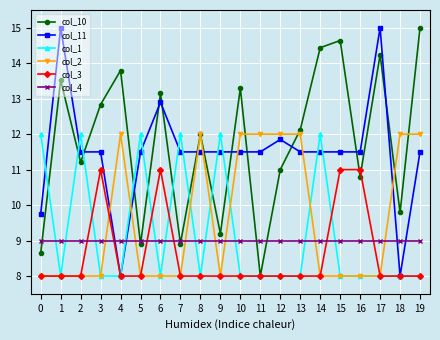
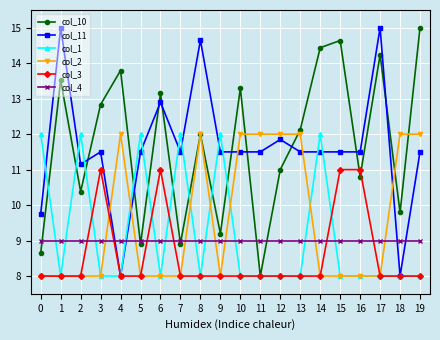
  {
    "col_10": {
      "0": 8.6,
-     "2": 11.2,
+     "2": 10.4,
      "3": 12.8,
      "4": 13.8,
      "5": 8.9,
      "6": 13.2,
      "7": 8.9,
      "9": 9.2,
      "10": 13.3,
      "12": 11.0,
      "13": 12.1,
      "14": 14.4,
      "15": 14.6,
      "16": 10.8,
      "17": 14.2,
      "18": 9.8,
      "19": 15.0
    },
    "col_11": {
      "0": 9.8,
-     "2": 11.5,
+     "2": 11.1,
      "3": 11.5,
      "5": 11.5,
      "6": 12.9,
      "7": 11.5,
-     "8": 11.5,
+     "8": 14.7,
      "9": 11.5,
      "10": 11.5,
      "11": 11.5,
      "12": 11.8,
      "13": 11.5,
      "14": 11.5,
      "15": 11.5,
      "16": 11.5,
      "17": 15.0,
      "19": 11.5
    },
    "col_1": {
      "0": 12.0,
      "2": 12.0,
      "5": 12.0,
      "7": 12.0,
      "9": 12.0,
      "14": 12.0
    },
    "col_2": {
      "4": 12.0,
      "10": 12.0,
      "11": 12.0,
      "12": 12.0,
      "13": 12.0,
      "18": 12.0,
      "19": 12.0
    },
    "col_3": {
      "3": 11.0,
      "6": 11.0,
      "15": 11.0,
      "16": 11.0
    },
    "col_4": {
      "0": 9.0,
      "1": 9.0,
      "2": 9.0,
      "3": 9.0,
      "4": 9.0,
      "5": 9.0,
      "6": 9.0,
      "7": 9.0,
      "8": 9.0,
      "9": 9.0,
      "10": 9.0,
      "11": 9.0,
      "12": 9.0,
      "13": 9.0,
      "14": 9.0,
      "15": 9.0,
      "16": 9.0,
      "17": 9.0,
      "18": 9.0,
      "19": 9.0
    }
  }
